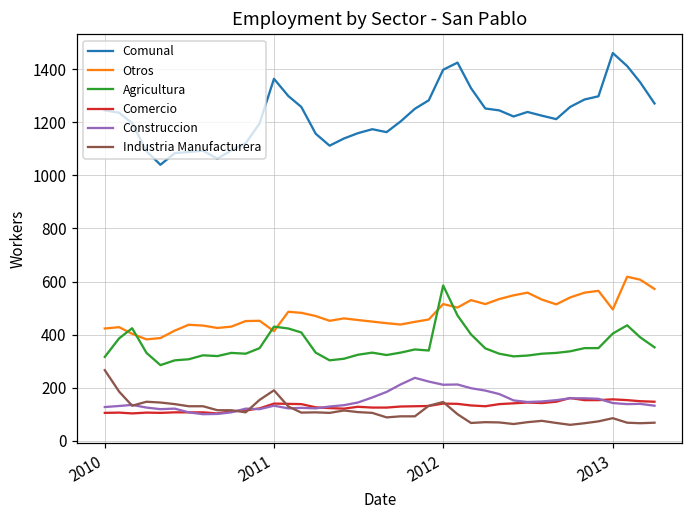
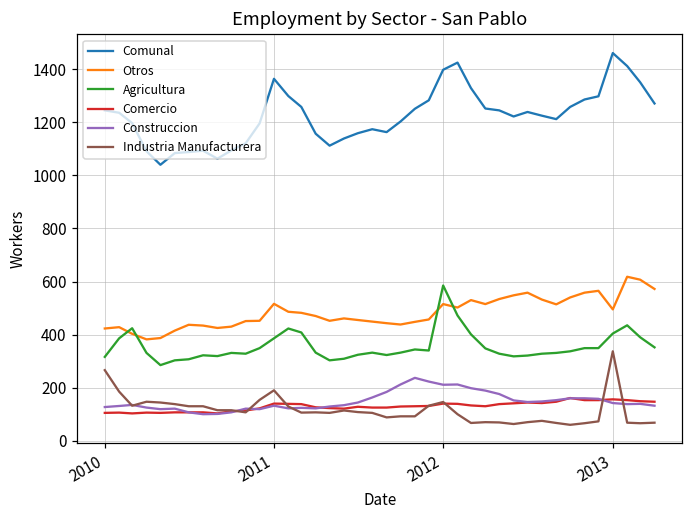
  {
    "Comunal": {
      "2011": 1360,
      "2012": 1400,
      "2013": 1460
    },
    "Otros": {
      "2010": 420,
-     "2011": 410,
+     "2011": 520,
      "2012": 520,
      "2013": 500
    },
    "Agricultura": {
      "2010": 320,
-     "2011": 430,
+     "2011": 390,
      "2012": 590,
      "2013": 400
    },
    "Comercio": {
      "2010": 110,
      "2013": 160
    },
    "Construccion": {
      "2010": 130,
      "2012": 210,
      "2013": 140
    },
    "Industria Manufacturera": {
      "2010": 270,
      "2011": 190,
-     "2013": 90
+     "2013": 340
    }
  }
